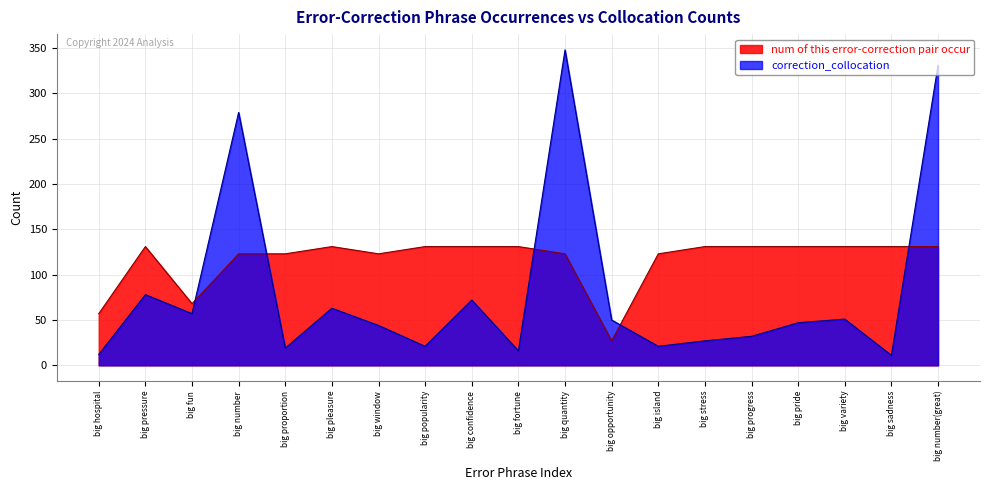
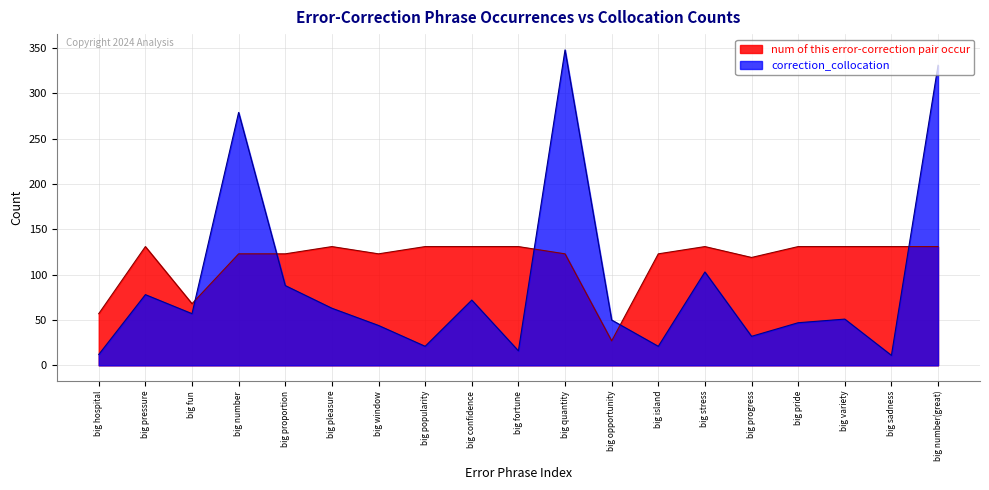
  {
    "num of this error-correction pair occur": {
      "big hospital": 60,
      "big pressure": 130,
      "big fun": 70,
      "big number": 120,
      "big proportion": 120,
      "big pleasure": 130,
      "big window": 120,
      "big popularity": 130,
      "big confidence": 130,
      "big fortune": 130,
      "big quantity": 120,
      "big opportunity": 30,
      "big island": 120,
      "big stress": 130,
-     "big progress": 130,
+     "big progress": 120,
      "big pride": 130,
      "big variety": 130,
      "big sadness": 130,
      "big number(great)": 130
    },
    "correction_collocation": {
      "big hospital": 10,
      "big pressure": 80,
      "big fun": 60,
      "big number": 280,
-     "big proportion": 20,
+     "big proportion": 90,
      "big pleasure": 60,
      "big window": 40,
      "big popularity": 20,
      "big confidence": 70,
      "big fortune": 20,
      "big quantity": 350,
      "big opportunity": 50,
      "big island": 20,
-     "big stress": 30,
+     "big stress": 100,
      "big progress": 30,
      "big pride": 50,
      "big variety": 50,
      "big sadness": 10
    }
  }
